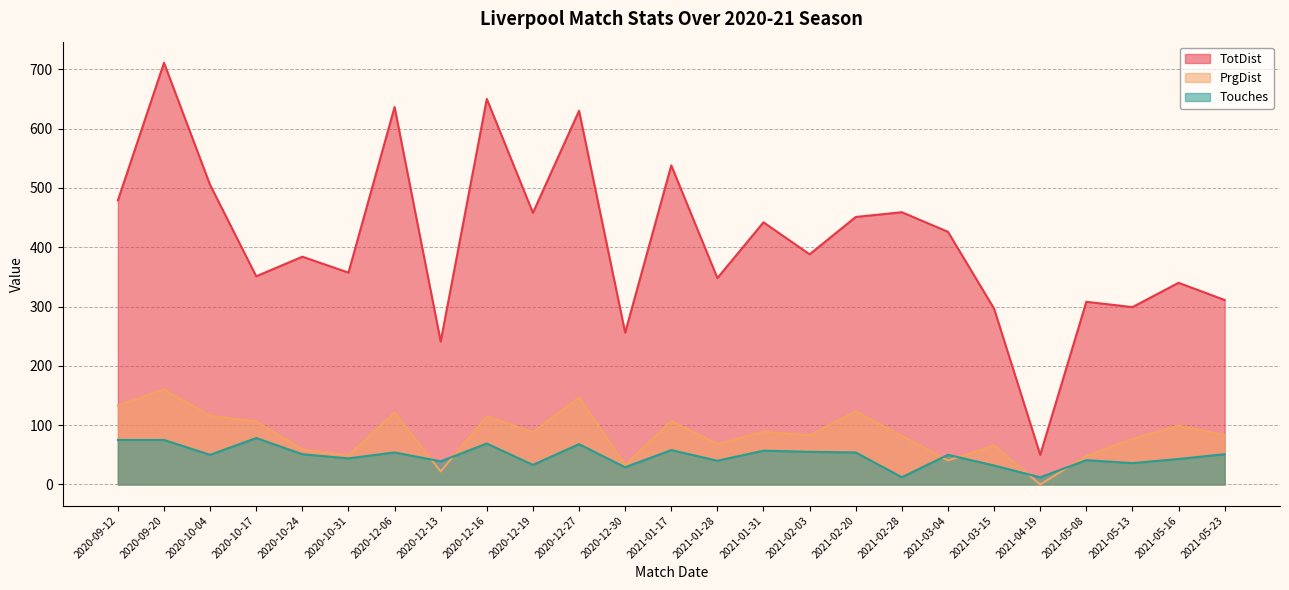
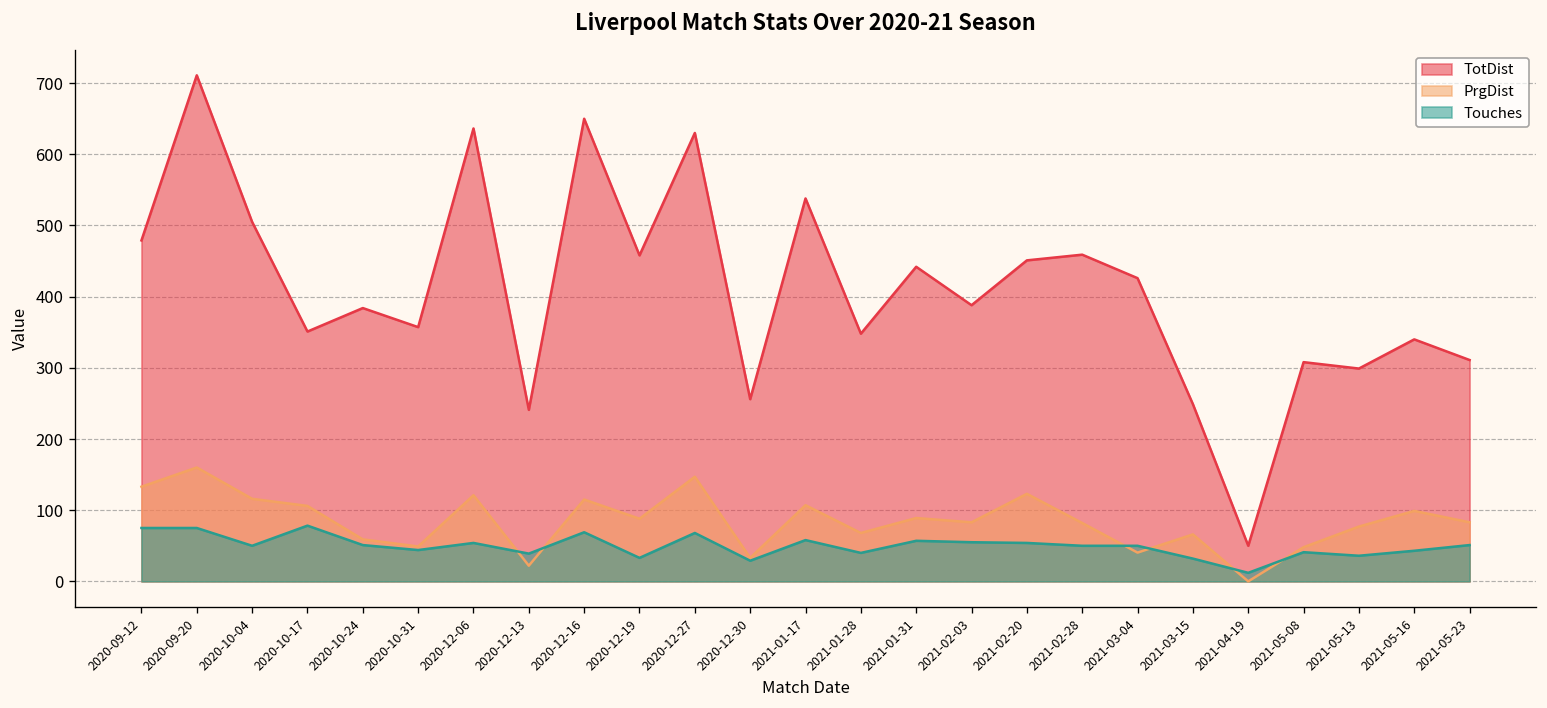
  {
    "TotDist": {
      "2020-09-12": 480,
      "2020-09-20": 710,
      "2020-10-04": 510,
      "2020-10-17": 350,
      "2020-10-24": 380,
      "2020-10-31": 360,
      "2020-12-06": 640,
      "2020-12-13": 240,
      "2020-12-16": 650,
      "2020-12-19": 460,
      "2020-12-27": 630,
      "2020-12-30": 260,
      "2021-01-17": 540,
      "2021-01-28": 350,
      "2021-01-31": 440,
      "2021-02-03": 390,
      "2021-02-20": 450,
      "2021-02-28": 460,
      "2021-03-04": 430,
-     "2021-03-15": 300,
+     "2021-03-15": 250,
      "2021-04-19": 50,
      "2021-05-08": 310,
      "2021-05-13": 300,
      "2021-05-16": 340,
      "2021-05-23": 310
    },
    "PrgDist": {
      "2020-09-12": 130,
      "2020-09-20": 160,
      "2020-10-04": 120,
      "2020-10-17": 110,
      "2020-10-24": 60,
      "2020-10-31": 50,
      "2020-12-06": 120,
      "2020-12-13": 20,
      "2020-12-16": 120,
      "2020-12-19": 90,
      "2020-12-27": 150,
      "2021-01-17": 110,
      "2021-01-28": 70,
      "2021-01-31": 90,
      "2021-02-03": 80,
      "2021-02-20": 120,
      "2021-02-28": 80,
      "2021-03-04": 40,
      "2021-03-15": 70,
      "2021-04-19": 0,
      "2021-05-08": 50,
      "2021-05-13": 80,
      "2021-05-16": 100,
      "2021-05-23": 80
    },
    "Touches": {
      "2020-09-12": 80,
      "2020-09-20": 80,
      "2020-10-04": 50,
      "2020-10-17": 80,
      "2020-10-24": 50,
      "2020-10-31": 40,
      "2020-12-06": 50,
      "2020-12-13": 40,
      "2020-12-16": 70,
      "2020-12-19": 30,
      "2020-12-27": 70,
      "2021-01-17": 60,
      "2021-01-28": 40,
      "2021-01-31": 60,
      "2021-02-03": 60,
      "2021-02-20": 50,
-     "2021-02-28": 10,
+     "2021-02-28": 50,
      "2021-03-04": 50,
      "2021-03-15": 30,
      "2021-04-19": 10,
      "2021-05-08": 40,
      "2021-05-13": 40,
      "2021-05-16": 40,
      "2021-05-23": 50
    }
  }
